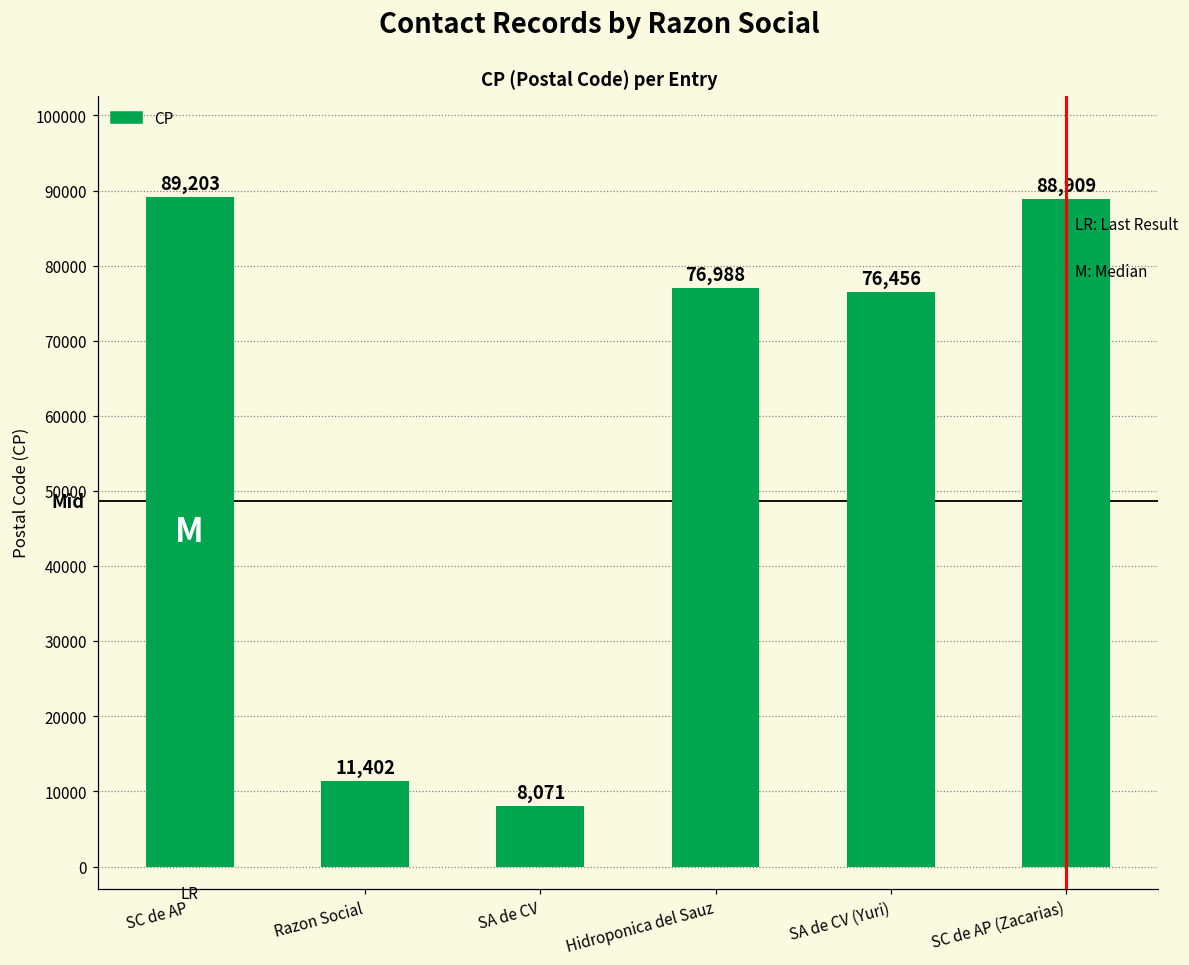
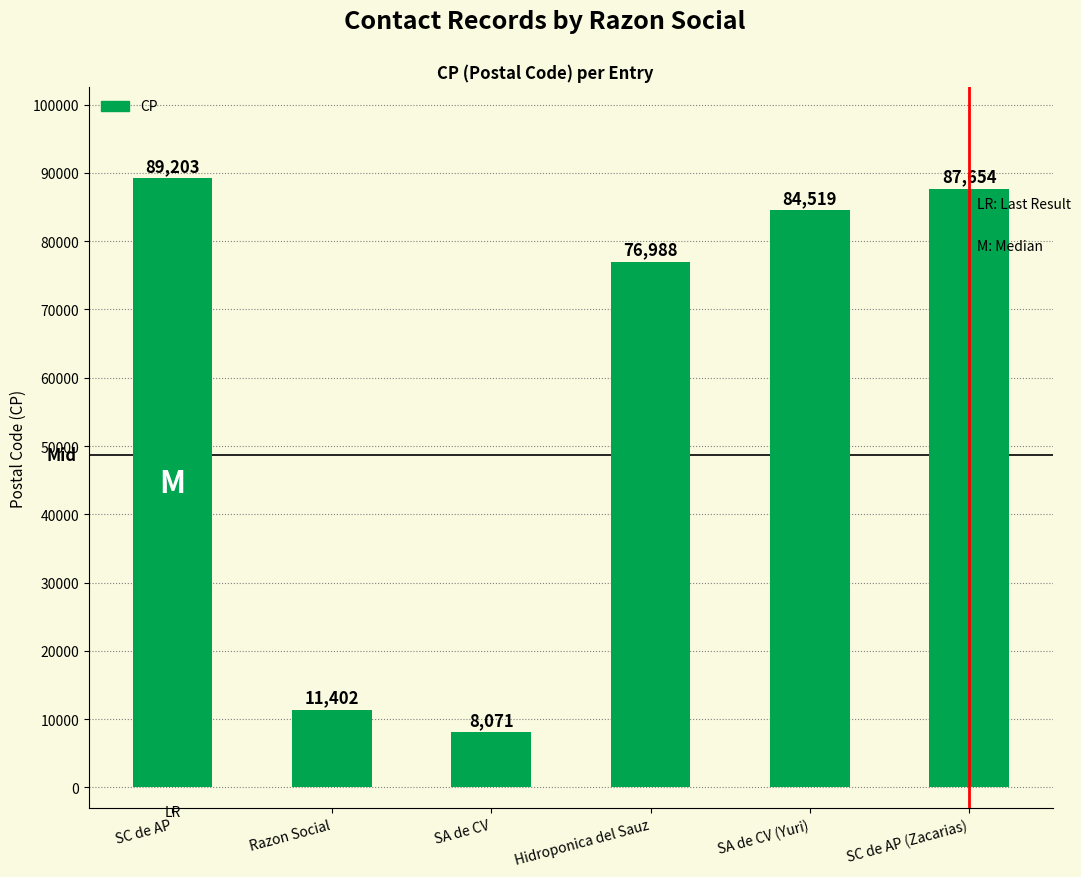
  {
    "SC de AP": "89,203",
    "Razon Social": "11,402",
    "SA de CV": "8,071",
    "Hidroponica del Sauz": "76,988",
-   "SA de CV (Yuri)": "76,456",
-   "SC de AP (Zacarias)": "88,909"
+   "SA de CV (Yuri)": "84,519",
+   "SC de AP (Zacarias)": "87,654"
  }
